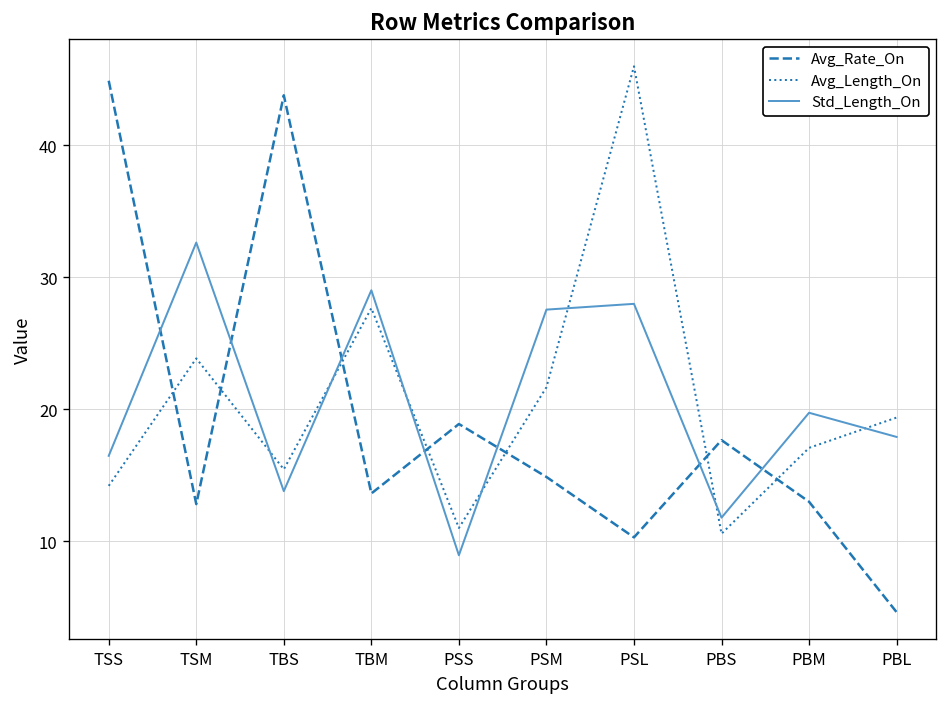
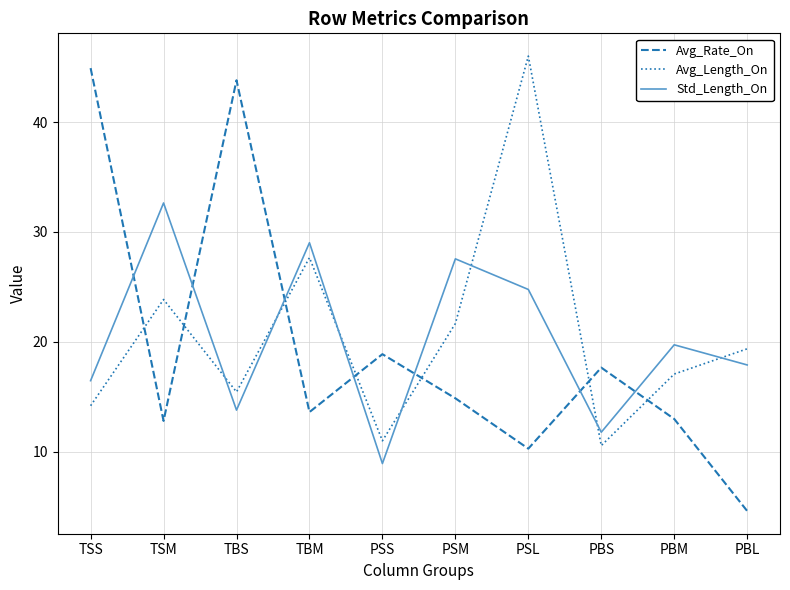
  {
    "Std_Length_On": {
      "TSS": 16.5,
      "TSM": 32.6,
      "TBS": 13.8,
      "TBM": 29.0,
      "PSS": 8.9,
      "PSM": 27.6,
-     "PSL": 28.0,
+     "PSL": 24.8,
      "PBS": 11.8,
      "PBM": 19.7,
      "PBL": 17.9
    }
  }
